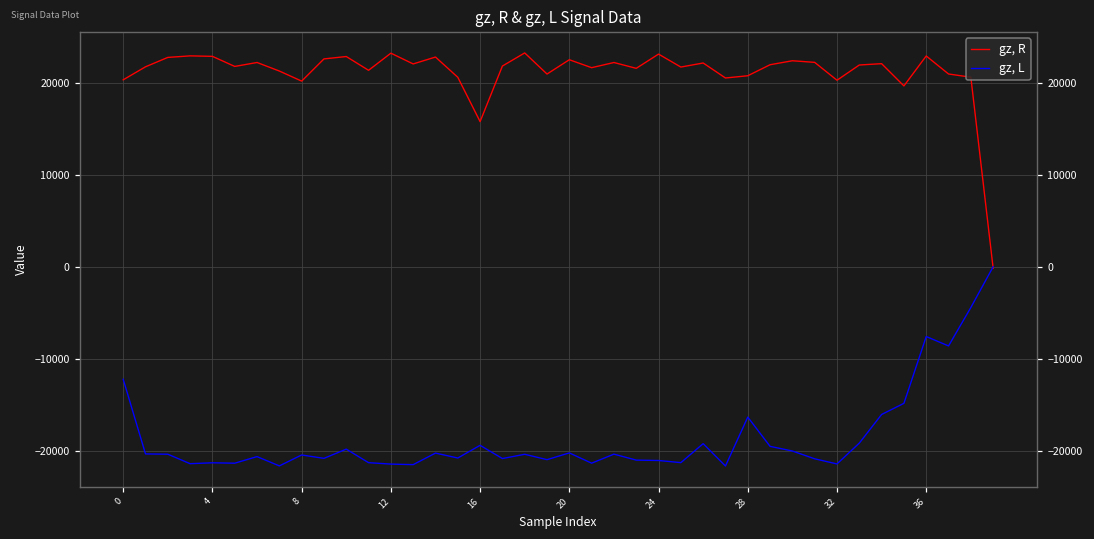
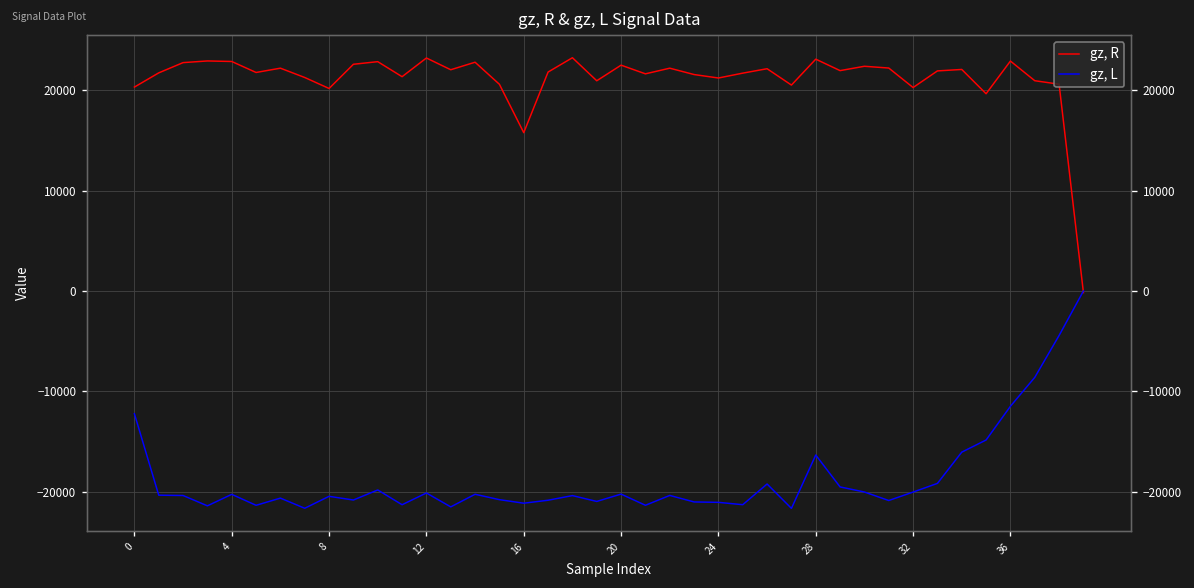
  {
    "gz, R": {
      "0": 20000,
      "4": 23000,
      "8": 20000,
      "12": 23000,
      "16": 16000,
      "20": 23000,
-     "24": 23000,
-     "28": 21000,
+     "24": 21000,
+     "28": 23000,
      "32": 20000,
      "36": 23000
    },
    "gz, L": {
      "0": -12000,
-     "4": -21000,
+     "4": -20000,
      "8": -20000,
-     "12": -21000,
-     "16": -19000,
+     "12": -20000,
+     "16": -21000,
      "20": -20000,
      "24": -21000,
      "28": -16000,
-     "32": -21000,
-     "36": -8000
+     "32": -20000,
+     "36": -11000
    }
  }
